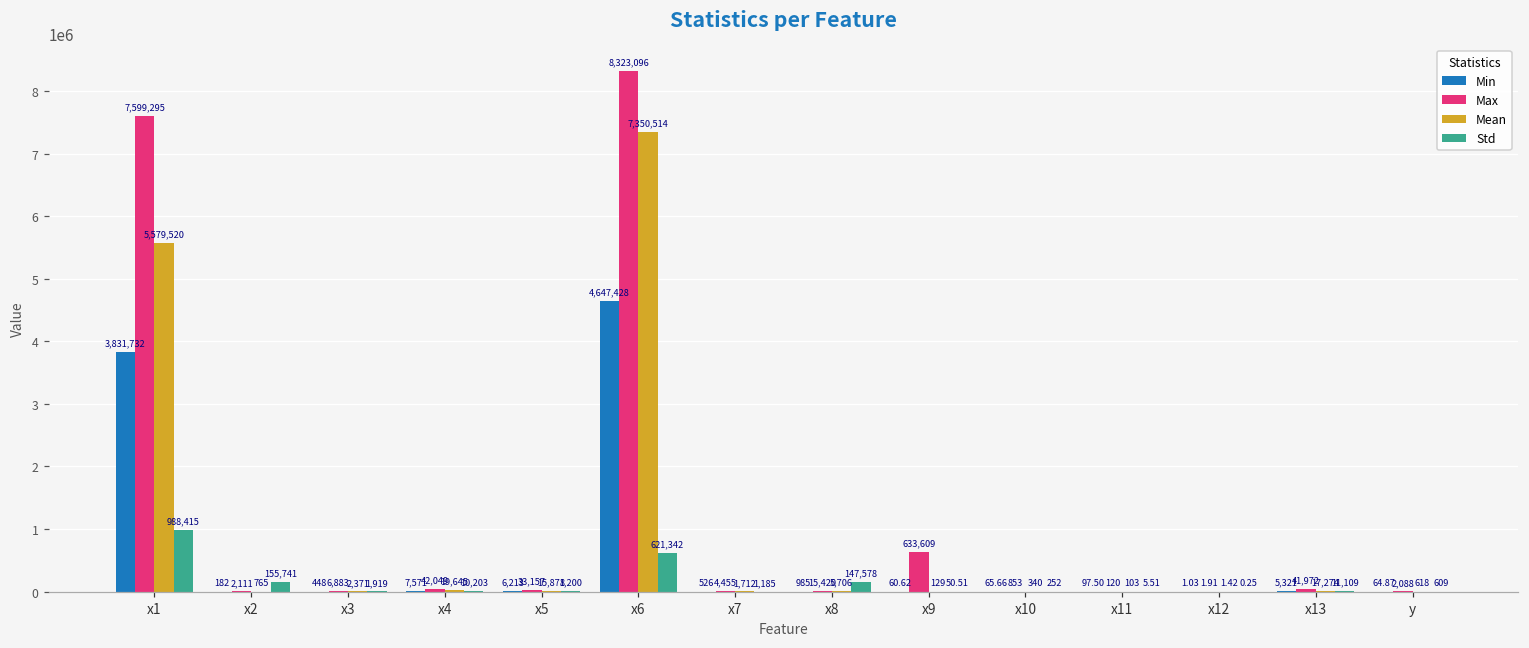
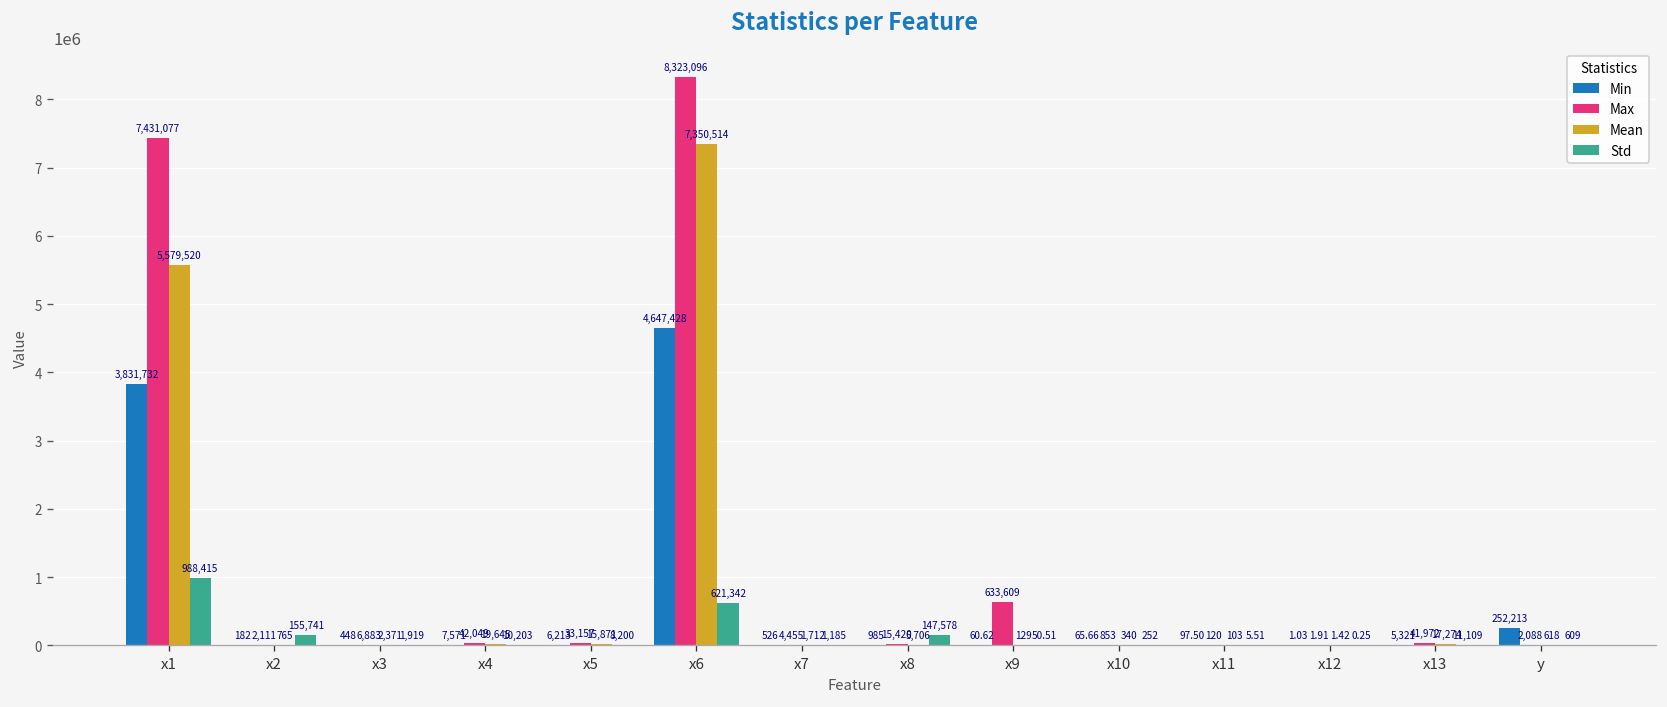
  {
    "Min": {
      "x1": "3,831,732",
      "x2": "182",
      "x3": "448",
      "x6": "4,647,428",
      "x7": "526",
      "x8": "985",
      "x9": "60.62",
      "x10": "65.66",
      "x11": "97.50",
      "x12": "1.03",
-     "y": "64.87"
+     "y": "252,213"
    },
    "Max": {
-     "x1": "7,599,295",
+     "x1": "7,431,077",
      "x2": "2,111",
      "x6": "8,323,096",
      "x9": "633,609",
      "x10": "853",
      "x11": "120",
      "x12": "1.91",
      "y": "2,088"
    },
    "Mean": {
      "x1": "5,579,520",
      "x2": "765",
      "x6": "7,350,514",
      "x9": "129",
      "x10": "340",
      "x11": "103",
      "x12": "1.42",
      "y": "618"
    },
    "Std": {
      "x1": "988,415",
      "x2": "155,741",
      "x6": "621,342",
      "x8": "147,578",
      "x9": "50.51",
      "x10": "252",
      "x11": "5.51",
      "x12": "0.25",
      "y": "609"
    }
  }
